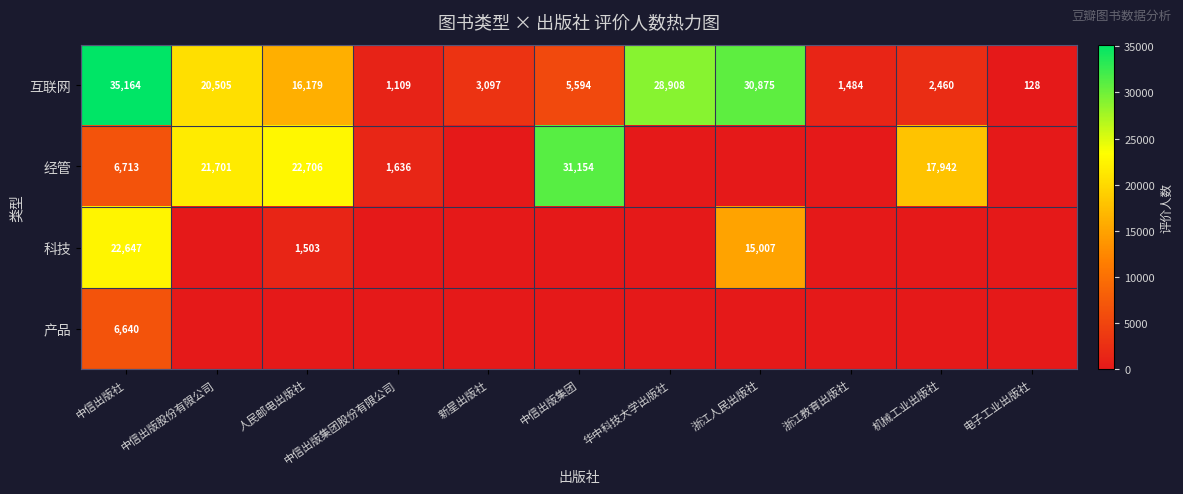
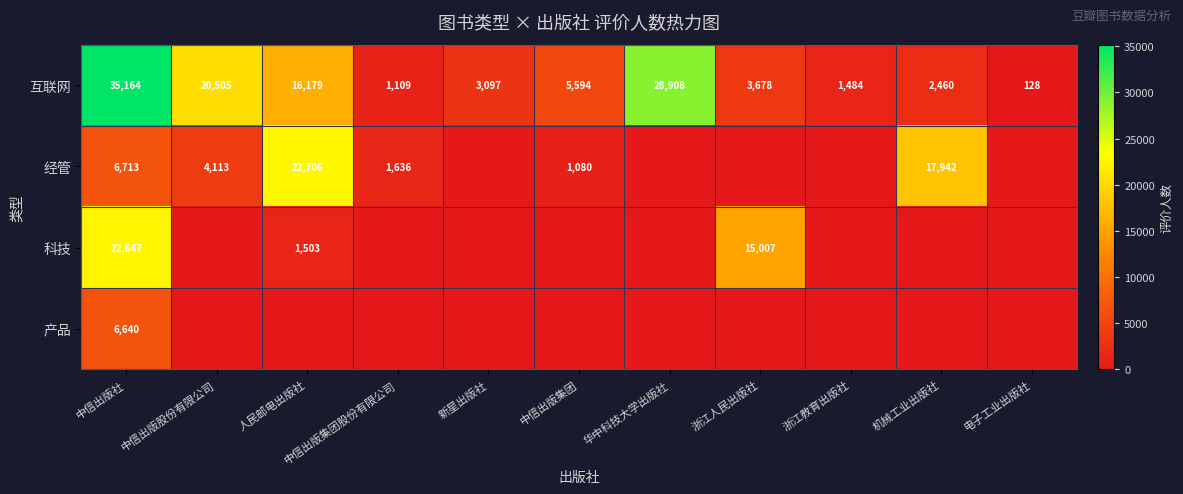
  {
    "互联网": {
      "中信出版社": "35,164",
      "中信出版股份有限公司": "20,505",
      "人民邮电出版社": "16,179",
      "中信出版集团股份有限公司": "1,109",
      "新星出版社": "3,097",
      "中信出版集团": "5,594",
      "华中科技大学出版社": "28,908",
-     "浙江人民出版社": "30,875",
+     "浙江人民出版社": "3,678",
      "浙江教育出版社": "1,484",
      "机械工业出版社": "2,460",
      "电子工业出版社": "128"
    },
    "经管": {
      "中信出版社": "6,713",
-     "中信出版股份有限公司": "21,701",
+     "中信出版股份有限公司": "4,113",
      "人民邮电出版社": "22,706",
      "中信出版集团股份有限公司": "1,636",
-     "中信出版集团": "31,154",
+     "中信出版集团": "1,080",
      "机械工业出版社": "17,942"
    },
    "科技": {
      "中信出版社": "22,647",
      "人民邮电出版社": "1,503",
      "浙江人民出版社": "15,007"
    },
    "产品": {
      "中信出版社": "6,640"
    }
  }
